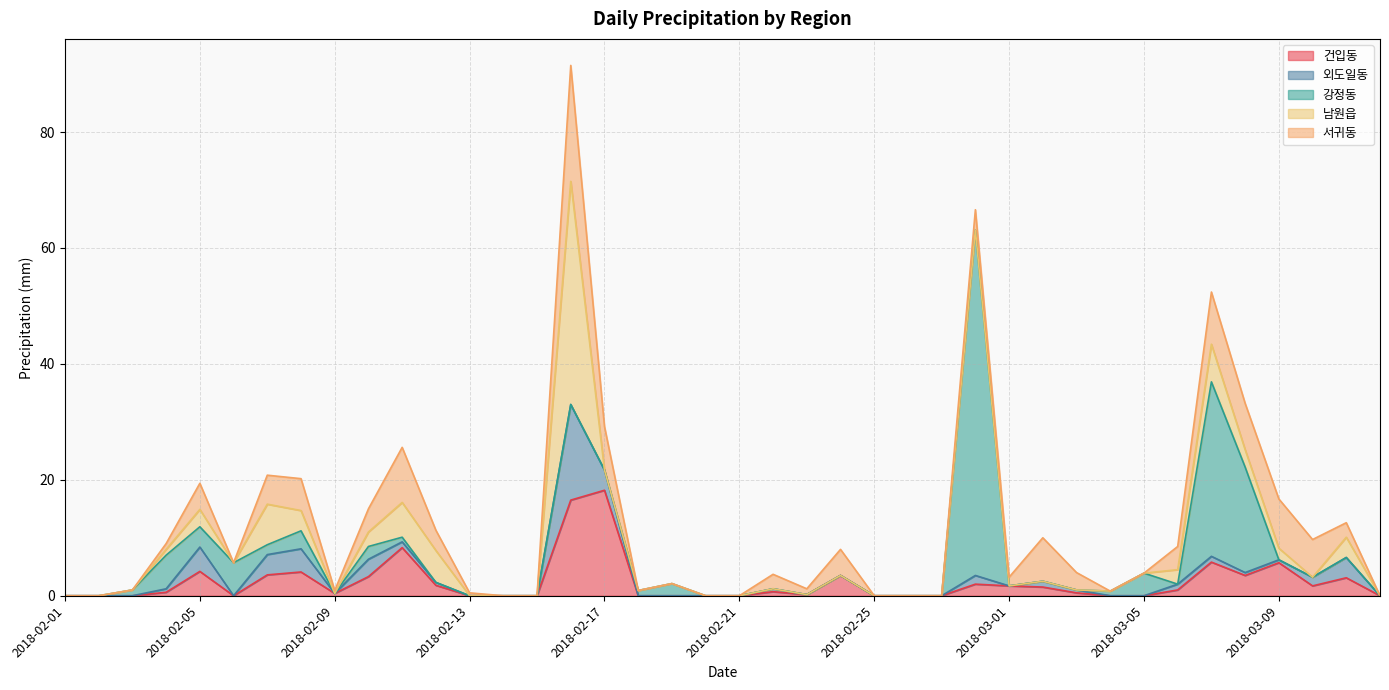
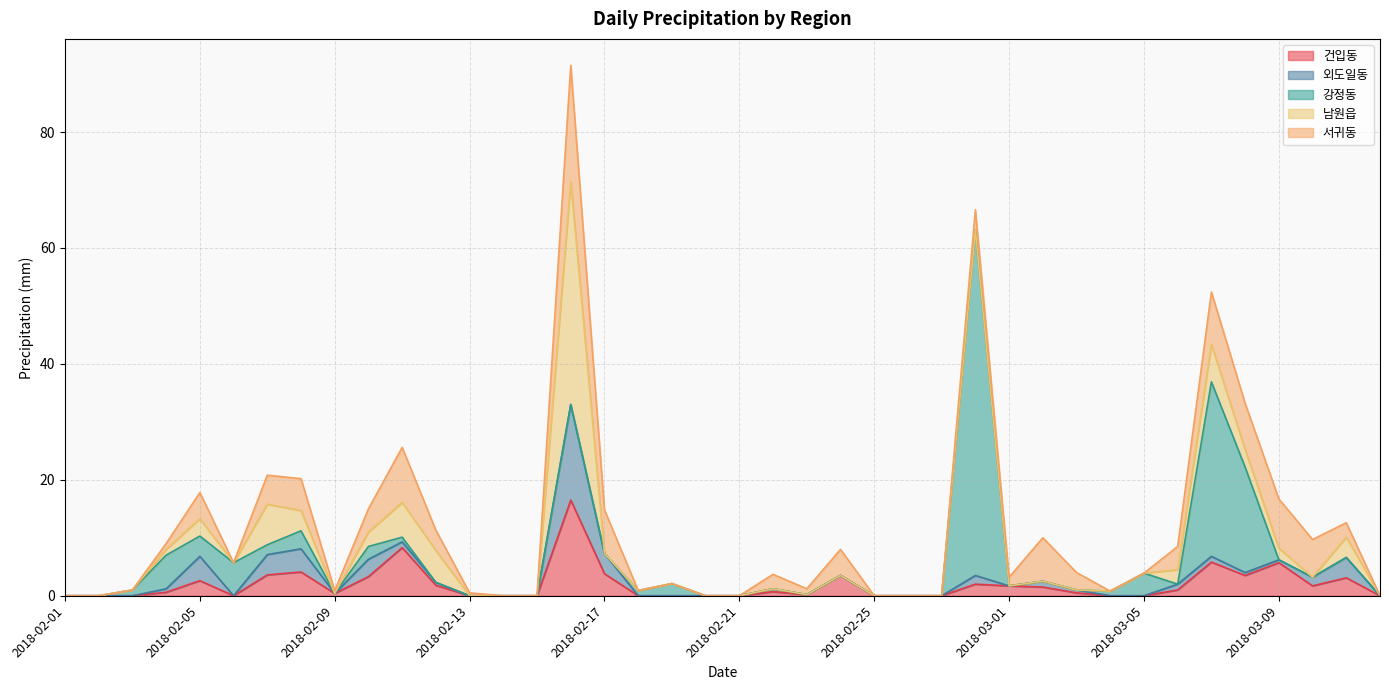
  {
    "건입동": {
-     "2018-02-05": 4,
-     "2018-02-17": 18,
+     "2018-02-05": 3,
+     "2018-02-17": 4,
      "2018-03-09": 6
    }
  }
